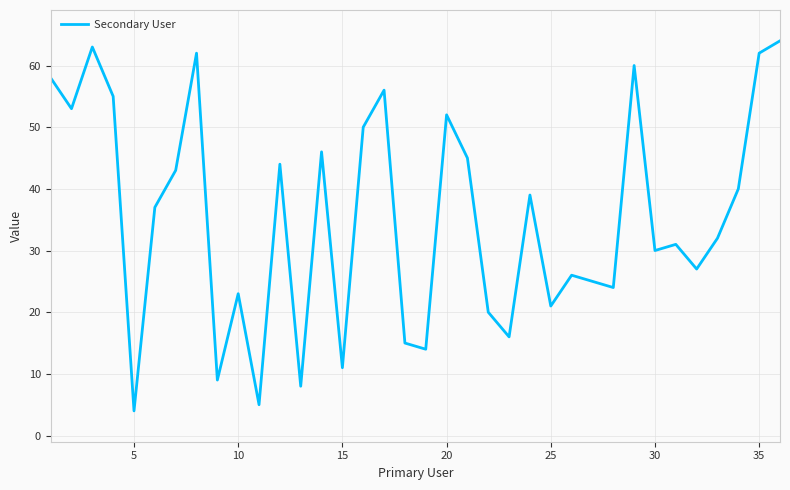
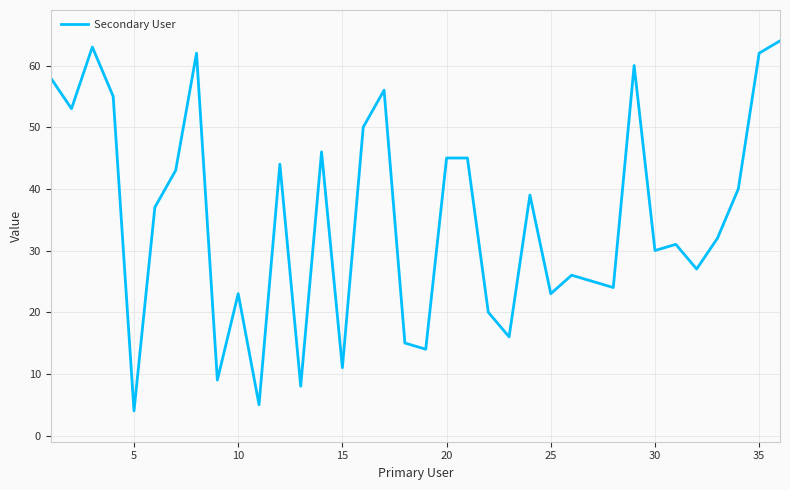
  {
    "5": 4,
    "10": 23,
    "15": 11,
-   "20": 52,
-   "25": 21,
+   "20": 45,
+   "25": 23,
    "30": 30,
    "35": 62
  }
